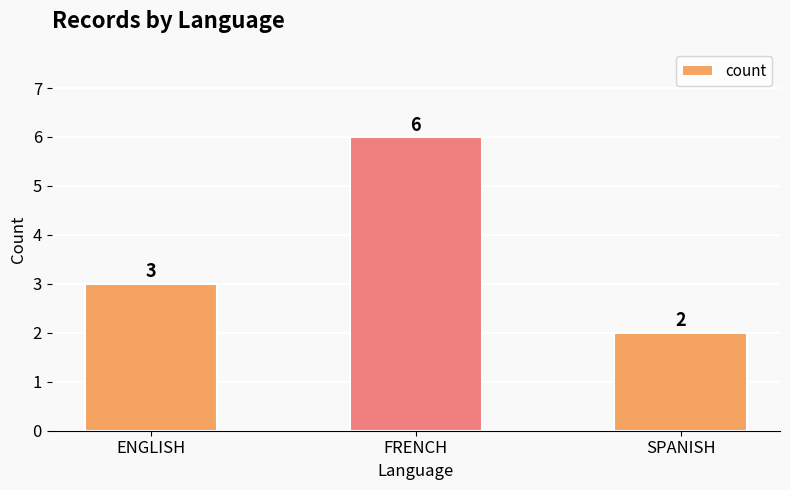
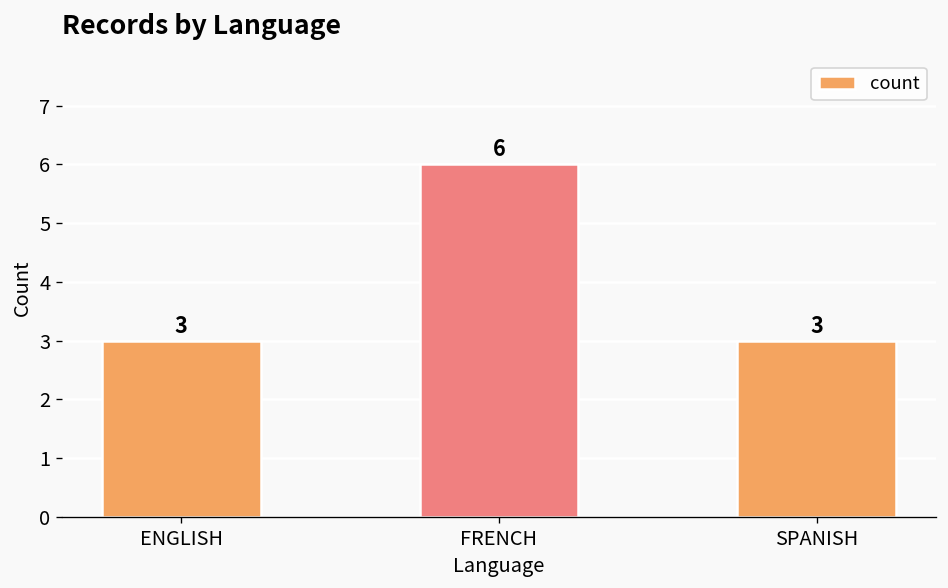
  {
    "ENGLISH": 3,
    "FRENCH": 6,
-   "SPANISH": 2
+   "SPANISH": 3
  }
